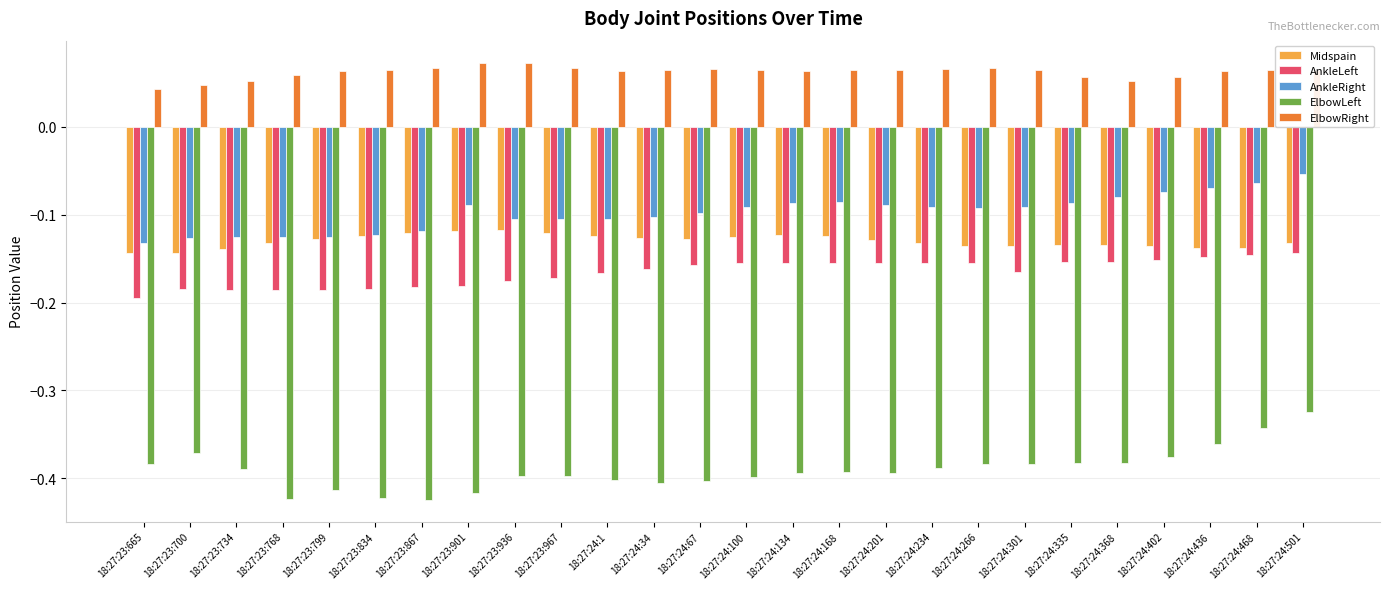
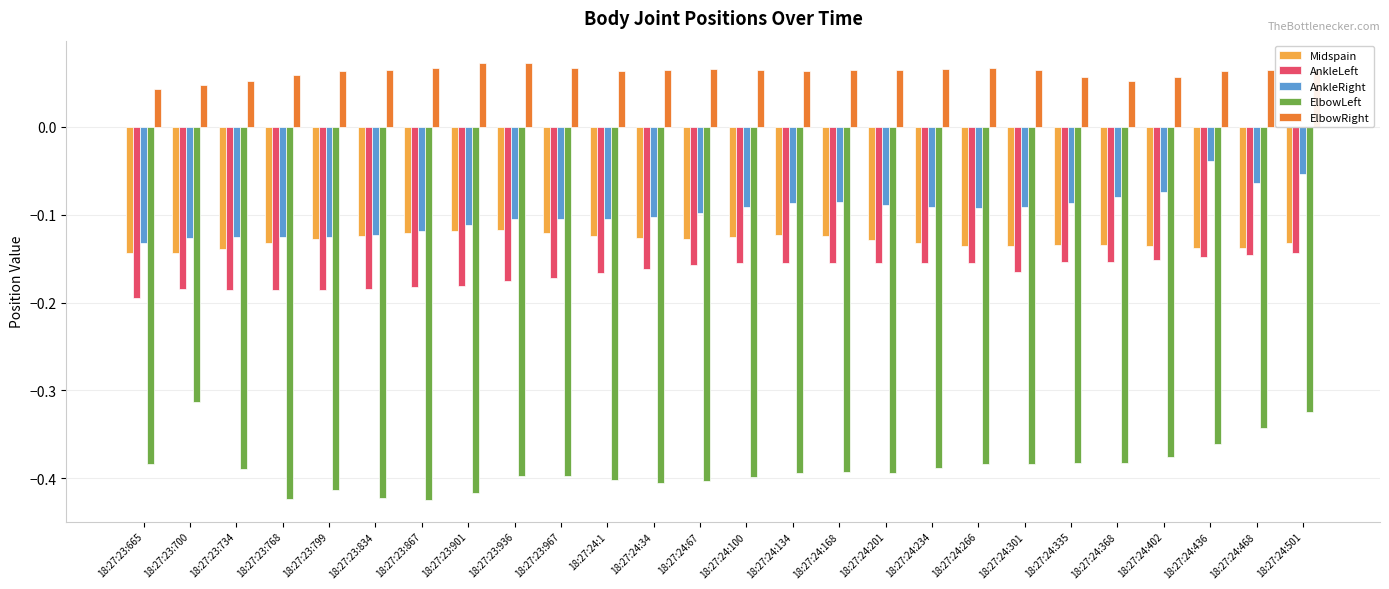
  {
    "AnkleLeft": {
      "18:27:23:665": -0.20,
      "18:27:23:700": -0.18,
      "18:27:23:734": -0.19,
      "18:27:23:768": -0.19,
      "18:27:23:799": -0.19,
      "18:27:23:834": -0.18,
      "18:27:23:867": -0.18,
      "18:27:23:901": -0.18,
      "18:27:23:936": -0.18,
      "18:27:23:967": -0.17,
      "18:27:24:1": -0.17,
      "18:27:24:34": -0.16,
      "18:27:24:67": -0.16,
      "18:27:24:100": -0.16,
      "18:27:24:134": -0.15,
      "18:27:24:168": -0.16,
      "18:27:24:201": -0.16,
      "18:27:24:234": -0.16,
      "18:27:24:266": -0.16,
      "18:27:24:301": -0.17,
      "18:27:24:335": -0.15,
      "18:27:24:368": -0.15,
      "18:27:24:402": -0.15,
      "18:27:24:436": -0.15,
      "18:27:24:468": -0.15,
      "18:27:24:501": -0.14
    },
    "AnkleRight": {
      "18:27:23:665": -0.13,
      "18:27:23:700": -0.13,
      "18:27:23:734": -0.12,
      "18:27:23:768": -0.13,
      "18:27:23:799": -0.13,
      "18:27:23:834": -0.12,
      "18:27:23:867": -0.12,
-     "18:27:23:901": -0.09,
+     "18:27:23:901": -0.11,
      "18:27:23:936": -0.10,
      "18:27:23:967": -0.11,
      "18:27:24:1": -0.11,
      "18:27:24:34": -0.10,
      "18:27:24:67": -0.10,
      "18:27:24:100": -0.09,
      "18:27:24:134": -0.09,
      "18:27:24:168": -0.09,
      "18:27:24:201": -0.09,
      "18:27:24:234": -0.09,
      "18:27:24:266": -0.09,
      "18:27:24:301": -0.09,
      "18:27:24:335": -0.09,
      "18:27:24:368": -0.08,
      "18:27:24:402": -0.07,
-     "18:27:24:436": -0.07,
+     "18:27:24:436": -0.04,
      "18:27:24:468": -0.06,
      "18:27:24:501": -0.05
    },
    "ElbowLeft": {
      "18:27:23:665": -0.38,
-     "18:27:23:700": -0.37,
+     "18:27:23:700": -0.31,
      "18:27:23:734": -0.39,
      "18:27:23:768": -0.42,
      "18:27:23:799": -0.41,
      "18:27:23:834": -0.42,
      "18:27:23:867": -0.42,
      "18:27:23:901": -0.42,
      "18:27:23:936": -0.40,
      "18:27:23:967": -0.40,
      "18:27:24:1": -0.40,
      "18:27:24:34": -0.41,
      "18:27:24:67": -0.40,
      "18:27:24:100": -0.40,
      "18:27:24:134": -0.39,
      "18:27:24:168": -0.39,
      "18:27:24:201": -0.39,
      "18:27:24:234": -0.39,
      "18:27:24:266": -0.38,
      "18:27:24:301": -0.38,
      "18:27:24:335": -0.38,
      "18:27:24:368": -0.38,
      "18:27:24:402": -0.38,
      "18:27:24:436": -0.36,
      "18:27:24:468": -0.34,
      "18:27:24:501": -0.32
    }
  }
